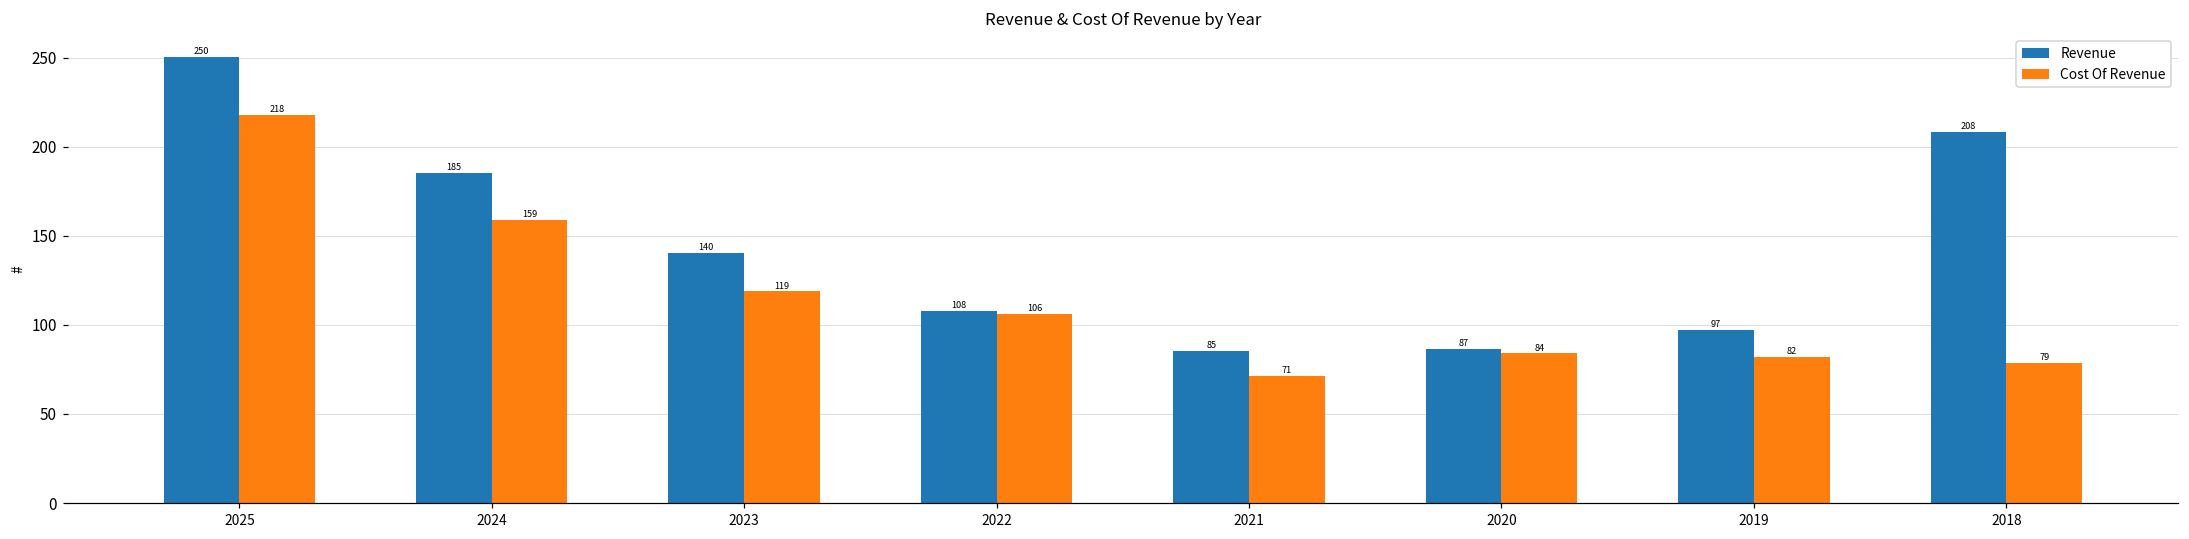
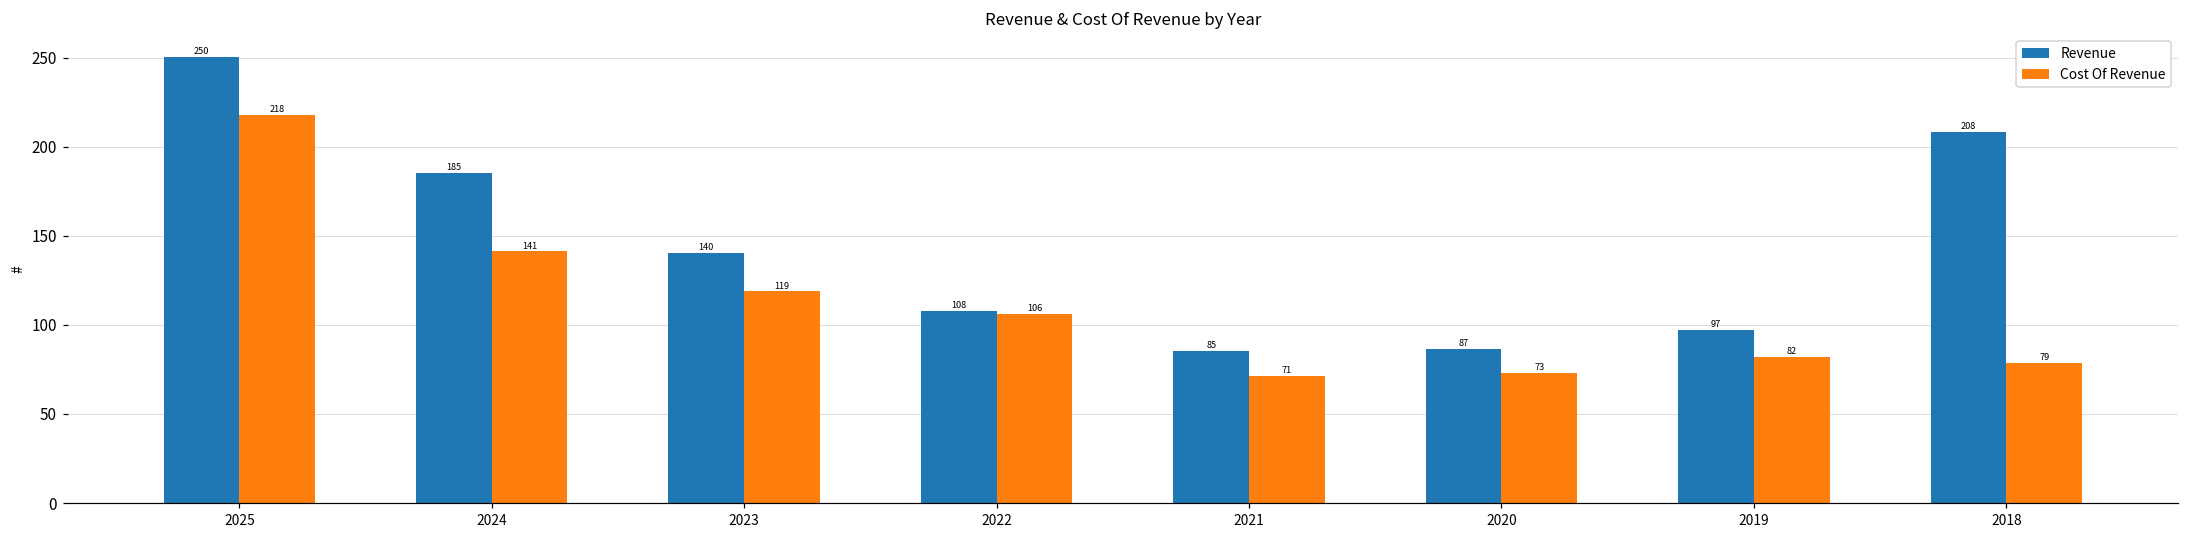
  {
    "Revenue": {
      "2025": 250,
      "2024": 185,
      "2023": 140,
      "2022": 108,
      "2021": 85,
      "2020": 87,
      "2019": 97,
      "2018": 208
    },
    "Cost Of Revenue": {
      "2025": 218,
-     "2024": 159,
+     "2024": 141,
      "2023": 119,
      "2022": 106,
      "2021": 71,
-     "2020": 84,
+     "2020": 73,
      "2019": 82,
      "2018": 79
    }
  }
